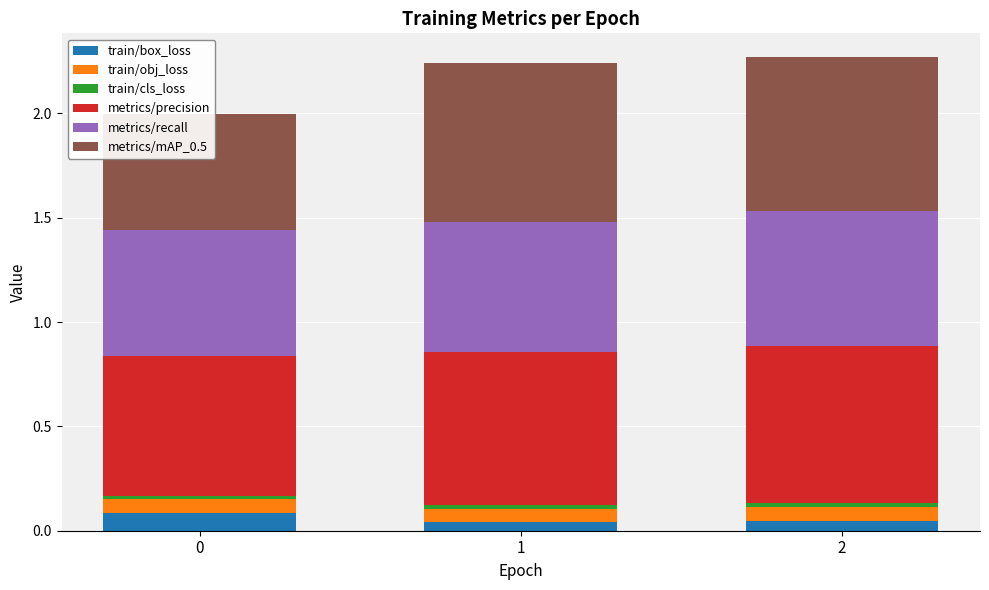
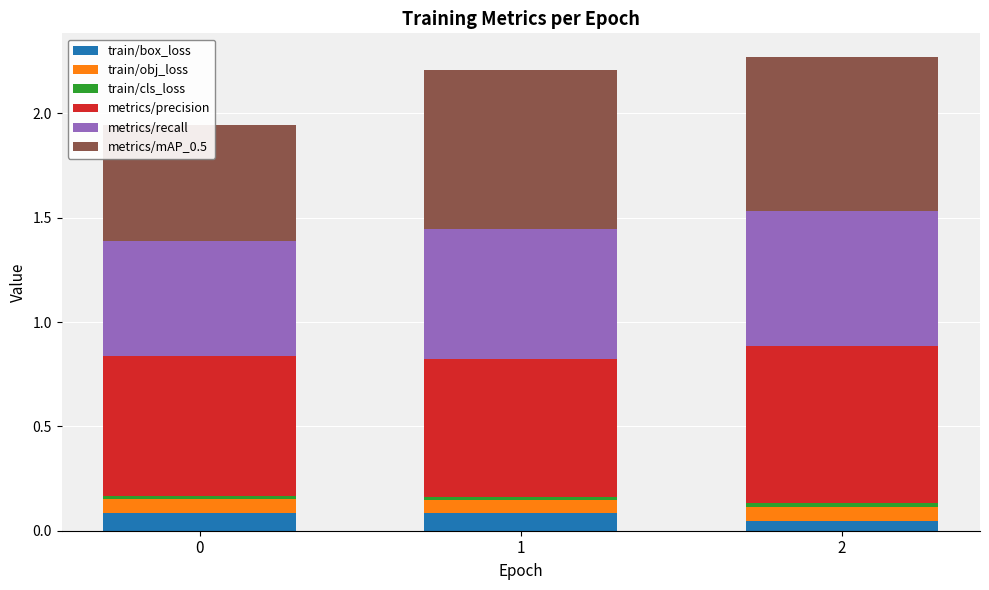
  {
    "train/box_loss": {
      "0": 0.09,
-     "1": 0.04,
+     "1": 0.08,
      "2": 0.04
    },
    "train/obj_loss": {
      "0": 0.07,
      "1": 0.06,
      "2": 0.07
    },
    "train/cls_loss": {
      "0": 0.02,
      "1": 0.02,
      "2": 0.02
    },
    "metrics/precision": {
      "0": 0.67,
-     "1": 0.73,
+     "1": 0.66,
      "2": 0.75
    },
    "metrics/recall": {
-     "0": 0.60,
+     "0": 0.55,
      "1": 0.62,
      "2": 0.65
    },
    "metrics/mAP_0.5": {
      "1": 0.76,
      "2": 0.74
    }
  }
